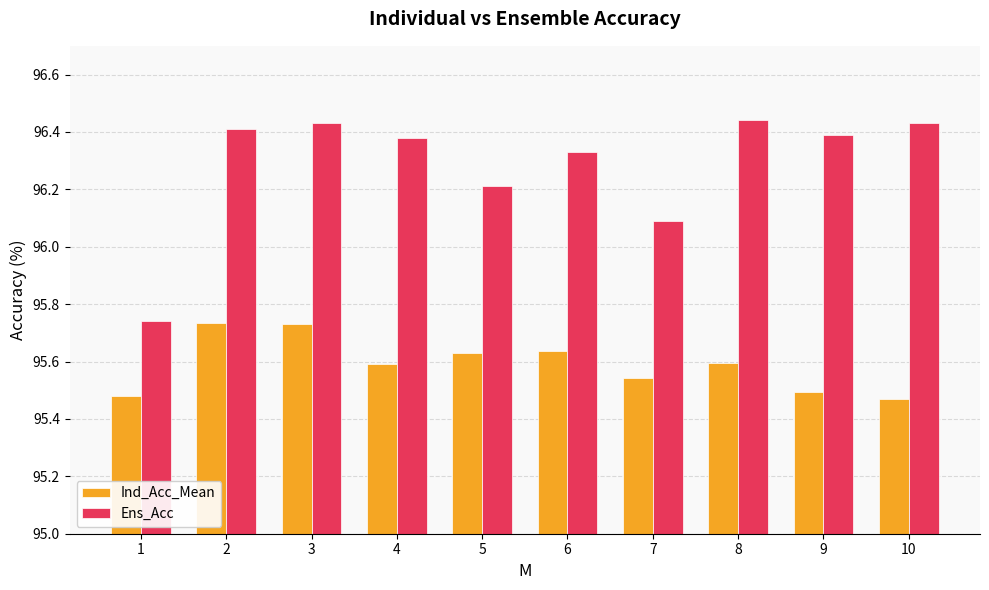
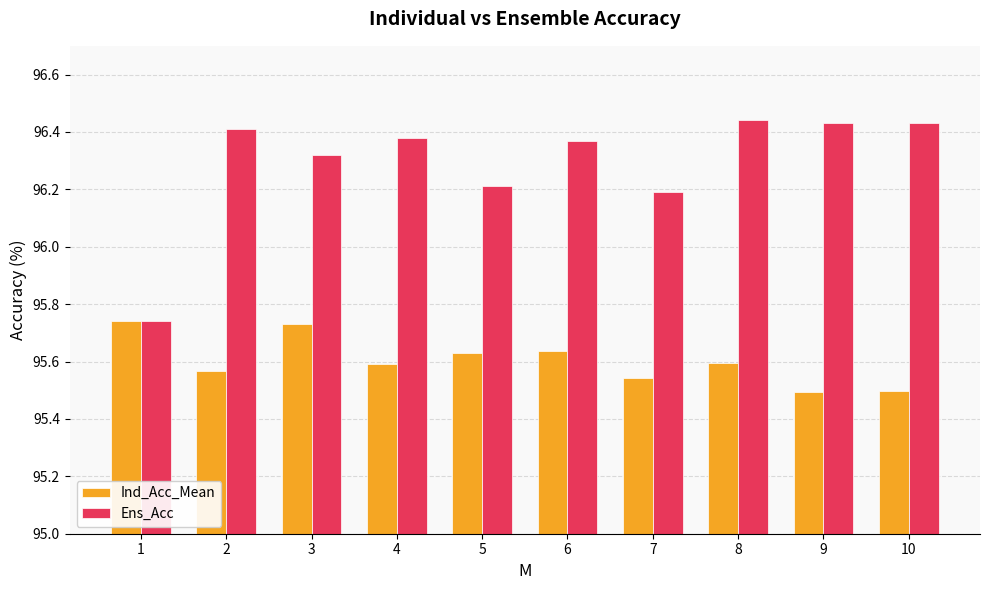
  {
    "Ind_Acc_Mean": {
-     "1": 95.48,
-     "2": 95.74,
+     "1": 95.74,
+     "2": 95.57,
      "3": 95.73,
      "4": 95.59,
      "5": 95.63,
      "6": 95.64,
      "7": 95.54,
      "8": 95.60,
      "9": 95.50,
-     "10": 95.47
+     "10": 95.50
    },
    "Ens_Acc": {
      "1": 95.74,
      "2": 96.41,
-     "3": 96.43,
+     "3": 96.32,
      "4": 96.38,
      "5": 96.21,
-     "6": 96.33,
-     "7": 96.09,
+     "6": 96.37,
+     "7": 96.19,
      "8": 96.44,
-     "9": 96.39,
+     "9": 96.43,
      "10": 96.43
    }
  }
